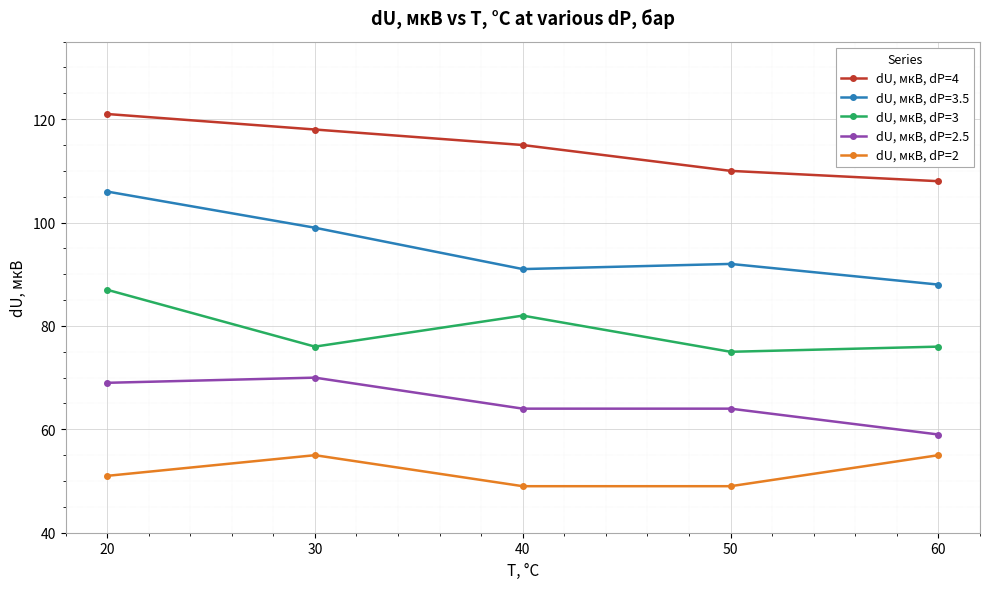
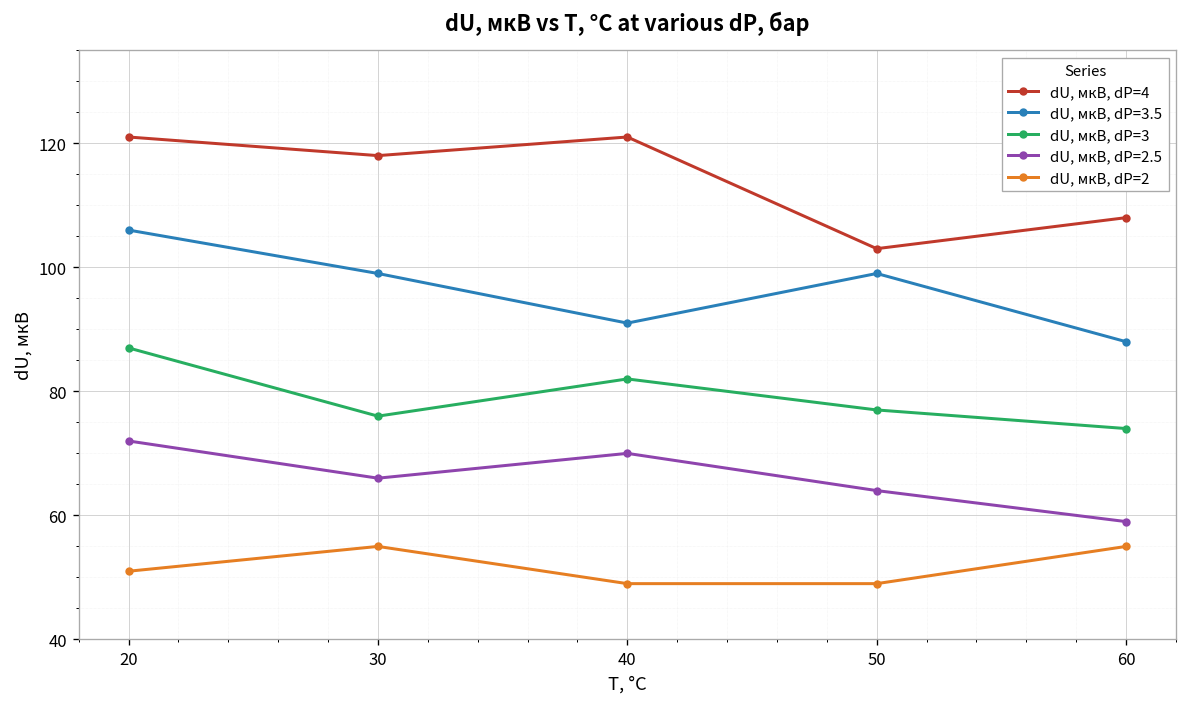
  {
    "dU, мкВ, dP=4": {
      "20": 121,
      "30": 118,
-     "40": 115,
-     "50": 110,
+     "40": 121,
+     "50": 103,
      "60": 108
    },
    "dU, мкВ, dP=3.5": {
      "20": 106,
      "30": 99,
      "40": 91,
-     "50": 92,
+     "50": 99,
      "60": 88
    },
    "dU, мкВ, dP=3": {
      "20": 87,
      "30": 76,
      "40": 82,
-     "50": 75,
-     "60": 76
+     "50": 77,
+     "60": 74
    },
    "dU, мкВ, dP=2.5": {
-     "20": 69,
-     "30": 70,
-     "40": 64,
+     "20": 72,
+     "30": 66,
+     "40": 70,
      "50": 64,
      "60": 59
    },
    "dU, мкВ, dP=2": {
      "20": 51,
      "30": 55,
      "40": 49,
      "50": 49,
      "60": 55
    }
  }
